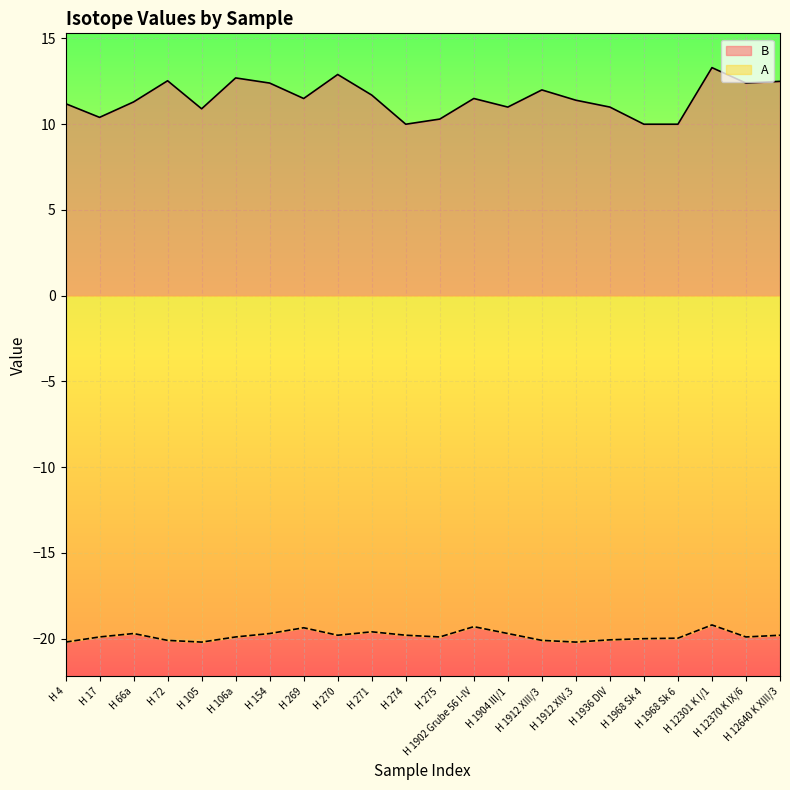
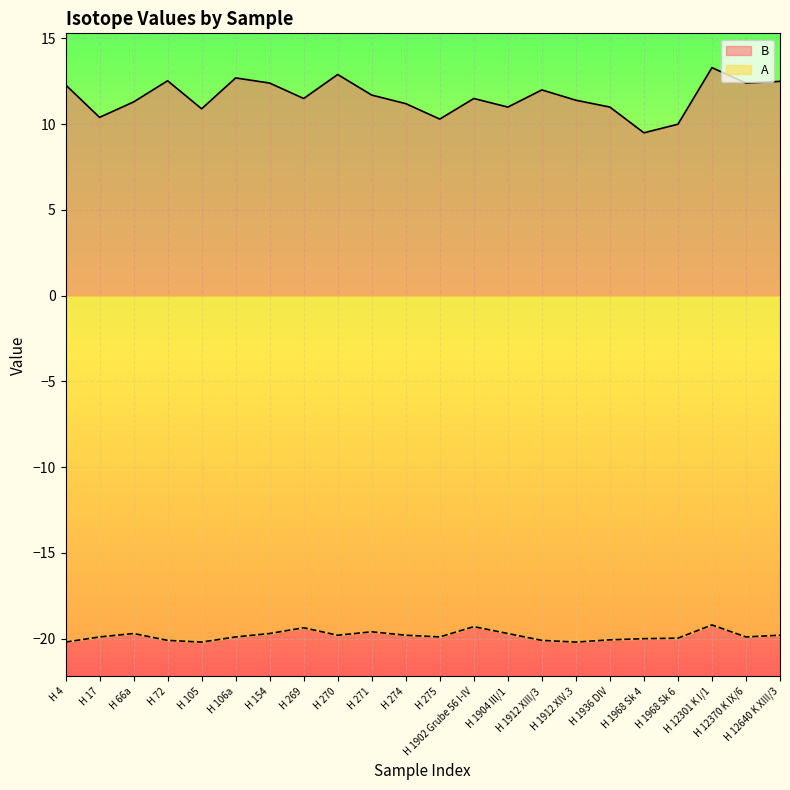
  {
    "B": {
-     "H 4": 11.2,
+     "H 4": 12.3,
      "H 17": 10.4,
      "H 66a": 11.3,
      "H 72": 12.5,
      "H 105": 10.9,
      "H 106a": 12.7,
      "H 154": 12.4,
      "H 269": 11.5,
      "H 270": 12.9,
      "H 271": 11.7,
-     "H 274": 10.0,
+     "H 274": 11.2,
      "H 275": 10.3,
      "H 1902 Grube 56 I-IV": 11.5,
      "H 1904 III/1": 11.0,
      "H 1912 XIII/3": 12.0,
      "H 1912 XIV.3": 11.4,
      "H 1936 DIV": 11.0,
-     "H 1968 Sk 4": 10.0,
+     "H 1968 Sk 4": 9.5,
      "H 1968 Sk 6": 10.0,
      "H 12301 K I/1": 13.3,
      "H 12370 K IX/6": 12.4,
      "H 12640 K XIII/3": 12.5
    }
  }
